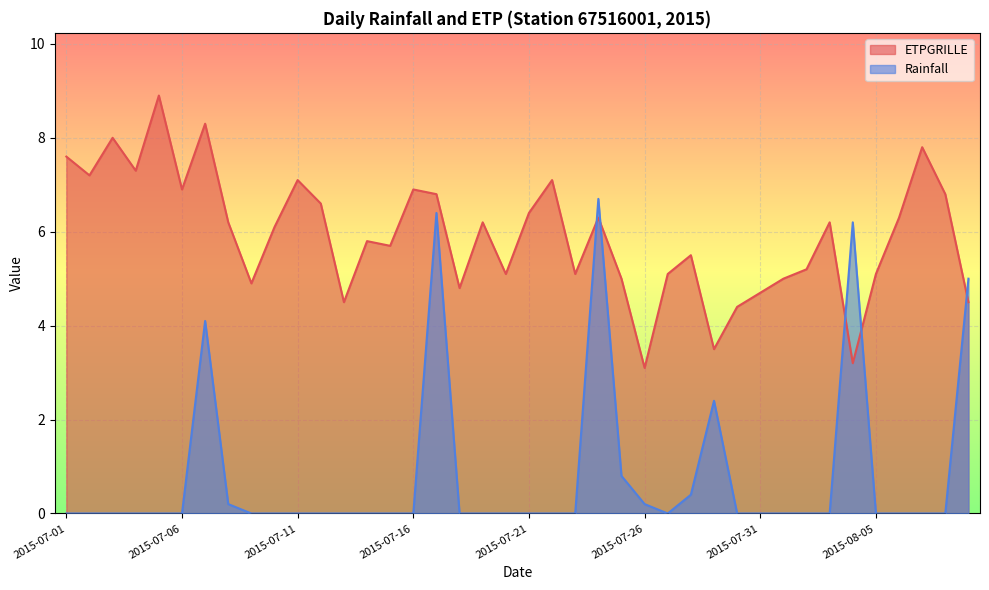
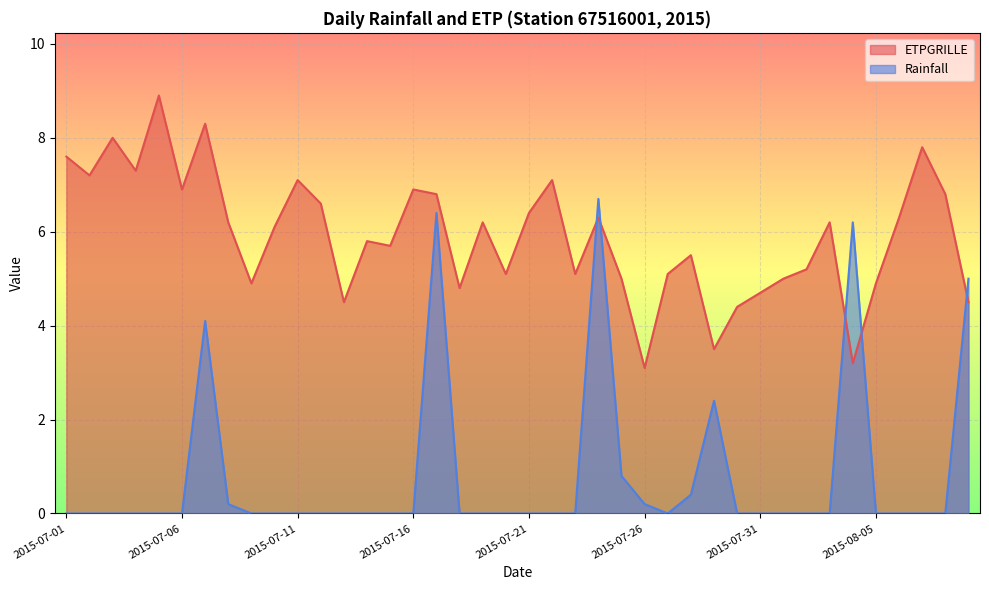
  {
    "ETPGRILLE": {
      "2015-07-01": 7.6,
      "2015-07-06": 6.9,
      "2015-07-11": 7.1,
      "2015-07-16": 6.9,
      "2015-07-21": 6.4,
      "2015-07-26": 3.1,
      "2015-07-31": 4.7,
-     "2015-08-05": 5.1
+     "2015-08-05": 4.9
    },
    "Rainfall": {
      "2015-07-01": 0.0,
      "2015-07-06": 0.0,
      "2015-07-11": 0.0,
      "2015-07-16": 0.0,
      "2015-07-21": 0.0,
      "2015-07-26": 0.2,
      "2015-07-31": 0.0,
      "2015-08-05": 0.0
    }
  }
